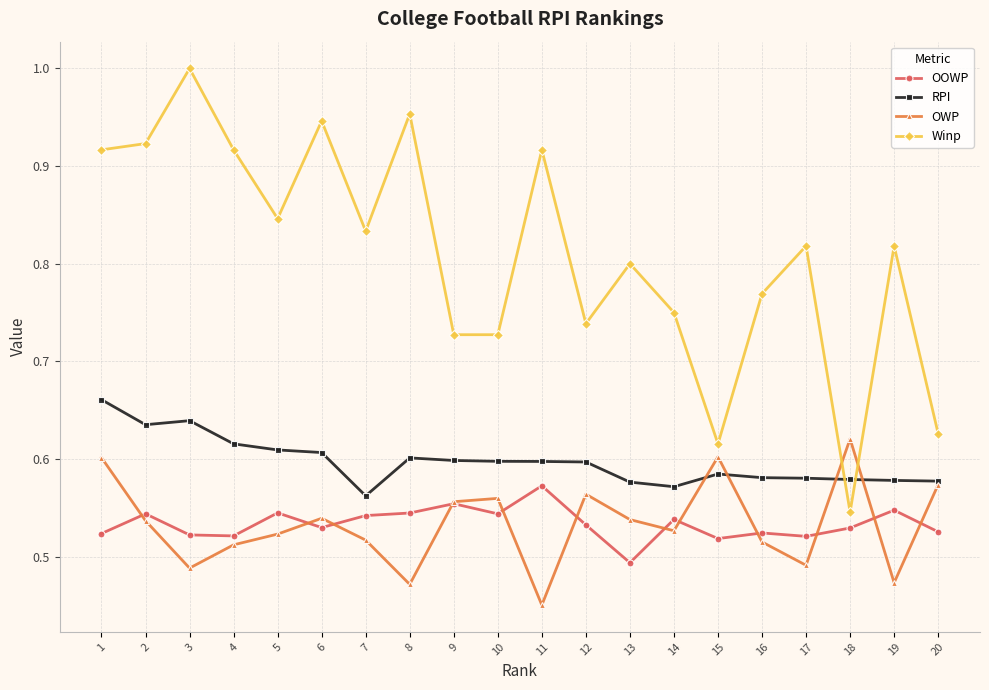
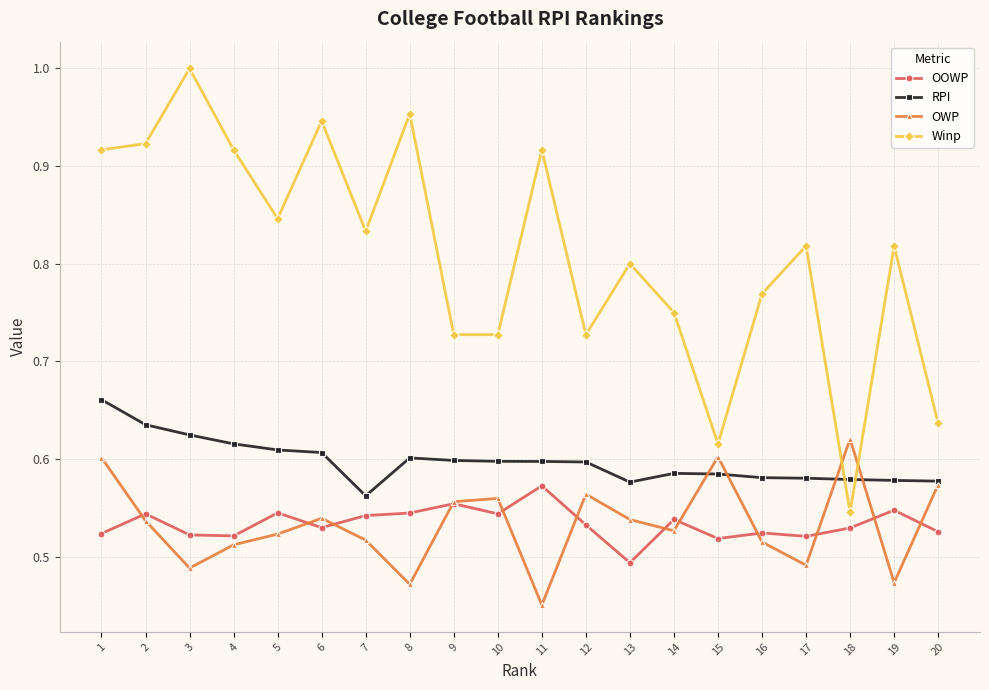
  {
    "RPI": {
      "1": 0.66,
      "2": 0.64,
-     "3": 0.64,
+     "3": 0.62,
      "4": 0.62,
      "5": 0.61,
      "6": 0.61,
      "7": 0.56,
      "8": 0.60,
      "9": 0.60,
      "10": 0.60,
      "11": 0.60,
      "12": 0.60,
      "13": 0.58,
-     "14": 0.57,
+     "14": 0.59,
      "15": 0.58,
      "16": 0.58,
      "17": 0.58,
      "18": 0.58,
      "19": 0.58,
      "20": 0.58
    },
    "Winp": {
      "1": 0.92,
      "2": 0.92,
      "3": 1.00,
      "4": 0.92,
      "5": 0.85,
      "6": 0.95,
      "7": 0.83,
      "8": 0.95,
      "9": 0.73,
      "10": 0.73,
      "11": 0.92,
-     "12": 0.74,
+     "12": 0.73,
      "13": 0.80,
      "14": 0.75,
      "15": 0.62,
      "16": 0.77,
      "17": 0.82,
      "18": 0.55,
      "19": 0.82,
-     "20": 0.63
+     "20": 0.64
    }
  }
